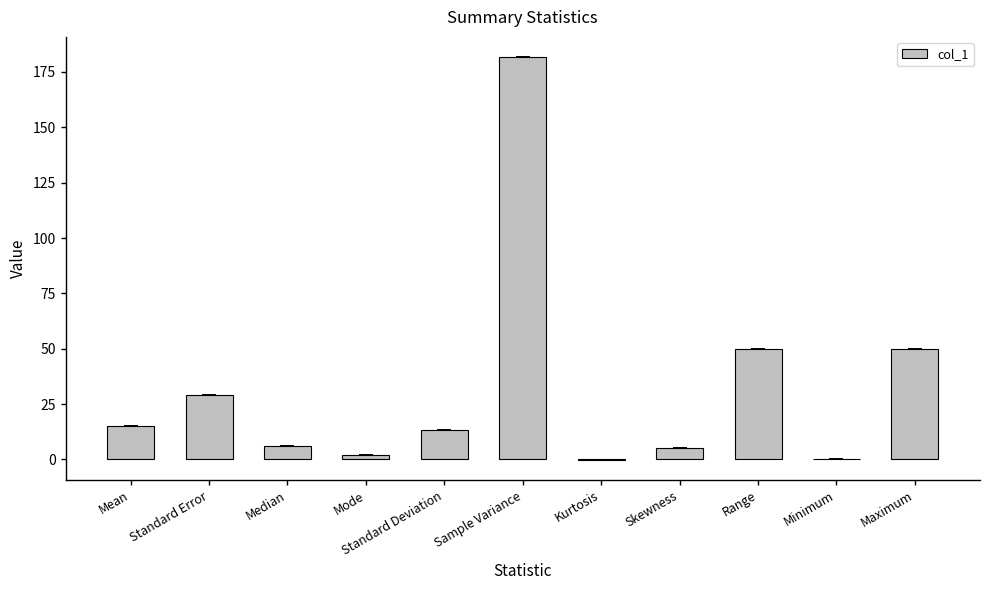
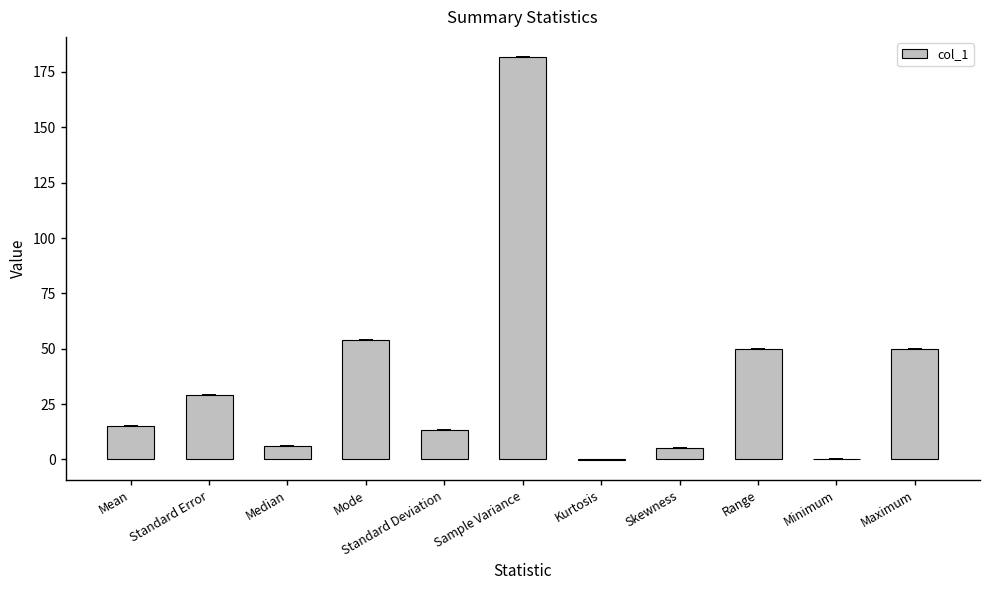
  {
    "Mean": 15,
    "Standard Error": 29,
    "Median": 6,
-   "Mode": 2,
+   "Mode": 54,
    "Standard Deviation": 13,
    "Sample Variance": 182,
    "Kurtosis": 0,
    "Skewness": 5,
    "Range": 50,
    "Minimum": 0,
    "Maximum": 50
  }
